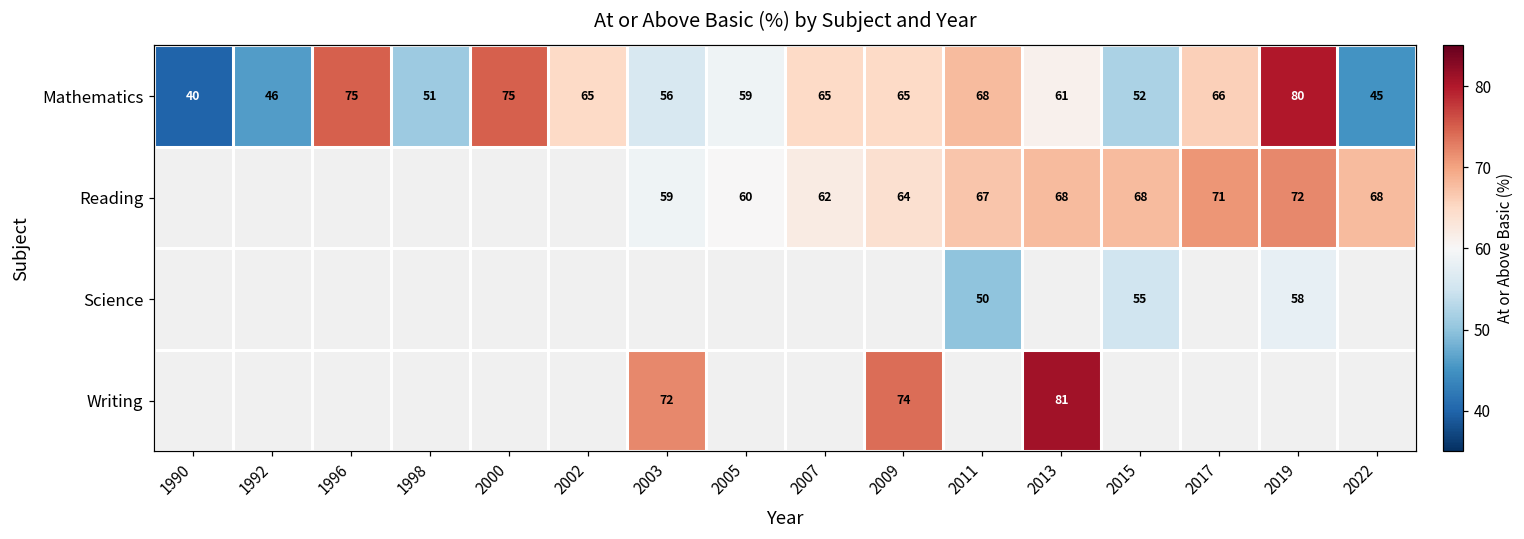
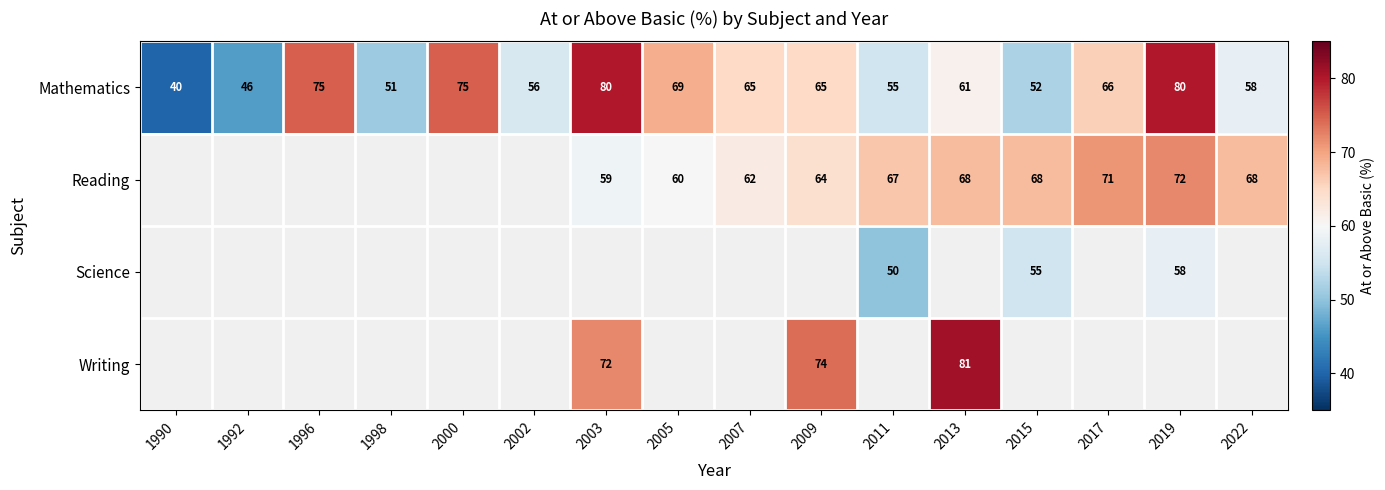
  {
    "Mathematics": {
      "1990": 40,
      "1992": 46,
      "1996": 75,
      "1998": 51,
      "2000": 75,
-     "2002": 65,
-     "2003": 56,
-     "2005": 59,
+     "2002": 56,
+     "2003": 80,
+     "2005": 69,
      "2007": 65,
      "2009": 65,
-     "2011": 68,
+     "2011": 55,
      "2013": 61,
      "2015": 52,
      "2017": 66,
      "2019": 80,
-     "2022": 45
+     "2022": 58
    },
    "Reading": {
      "2003": 59,
      "2005": 60,
      "2007": 62,
      "2009": 64,
      "2011": 67,
      "2013": 68,
      "2015": 68,
      "2017": 71,
      "2019": 72,
      "2022": 68
    },
    "Science": {
      "2011": 50,
      "2015": 55,
      "2019": 58
    },
    "Writing": {
      "2003": 72,
      "2009": 74,
      "2013": 81
    }
  }
